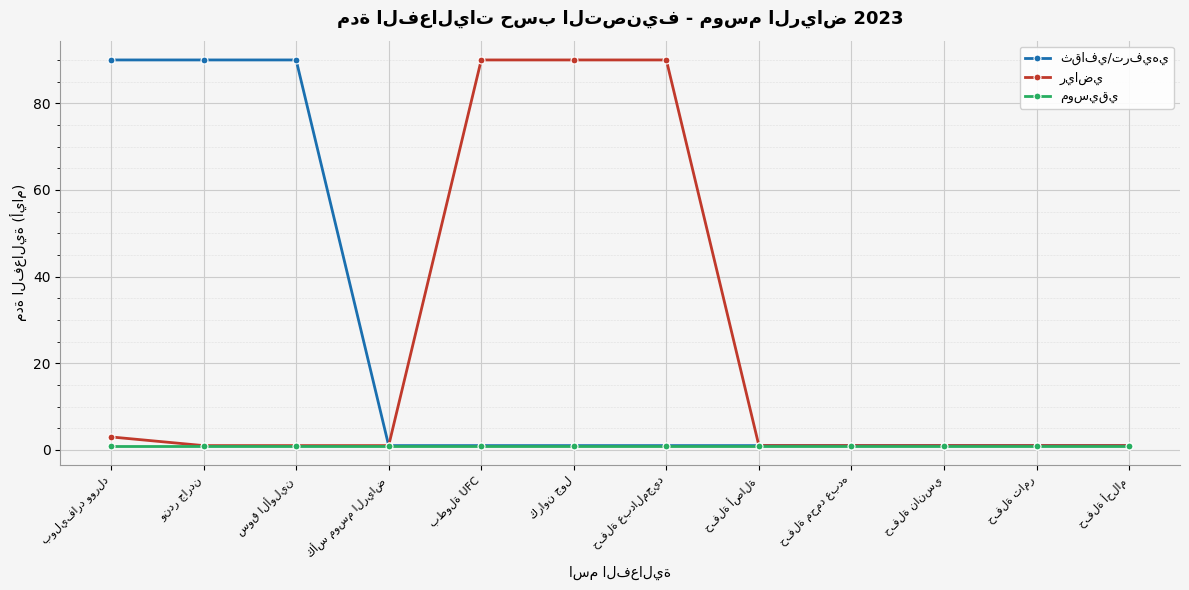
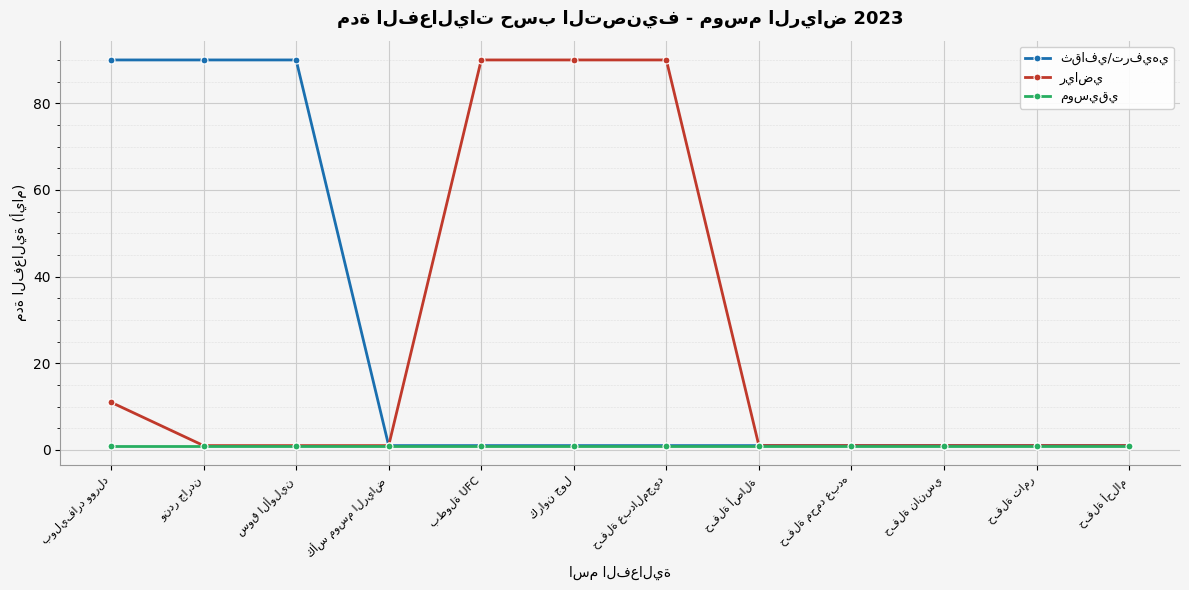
  {
    "ثقافي/ترفيهي": {
      "بوليفارد وورلد": 90,
      "وندر جاردن": 90,
      "سوق الأولين": 90
    },
    "رياضي": {
-     "بوليفارد وورلد": 3,
+     "بوليفارد وورلد": 11,
      "بطولة UFC": 90,
      "كراون جول": 90,
      "حفلة عبدالمجيد": 90
    },
    "موسيقي": {
      "بوليفارد وورلد": 1
    }
  }
